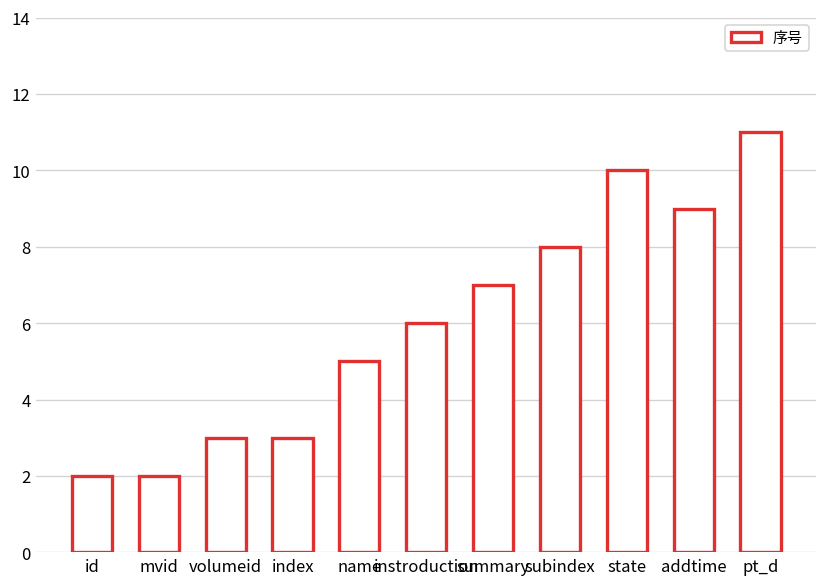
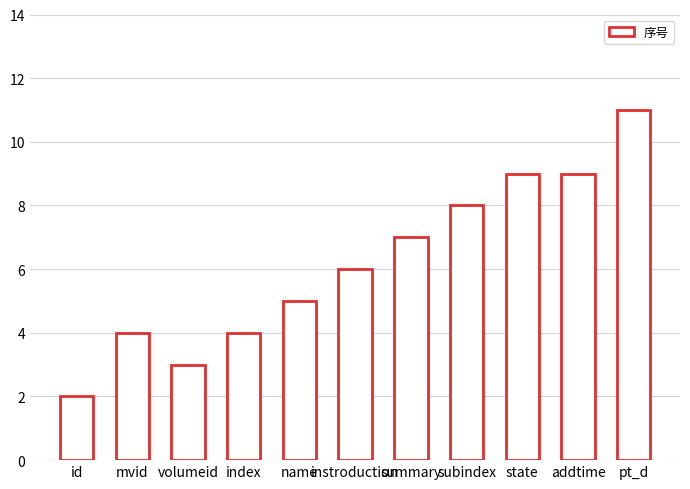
  {
    "id": 2,
-   "mvid": 2,
+   "mvid": 4,
    "volumeid": 3,
-   "index": 3,
+   "index": 4,
    "subindex": 8,
-   "state": 10,
+   "state": 9,
    "addtime": 9,
    "pt_d": 11
  }
